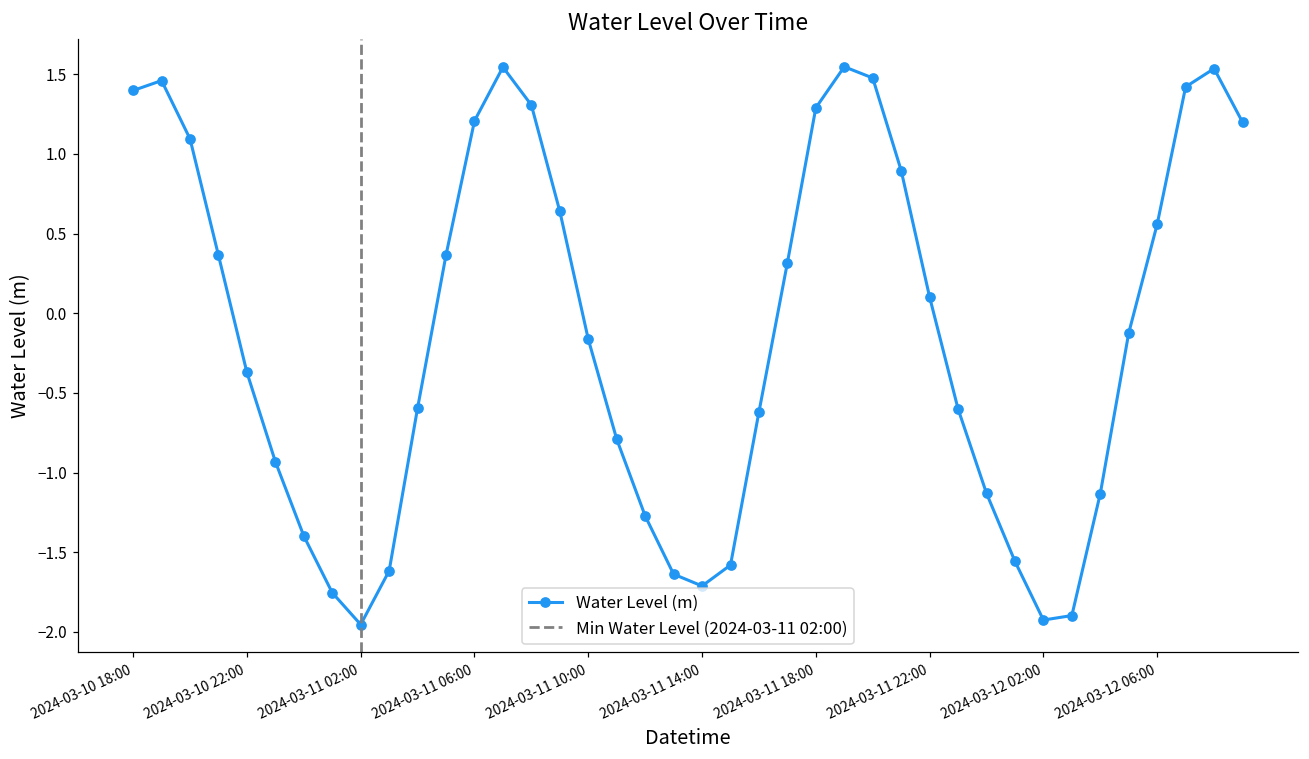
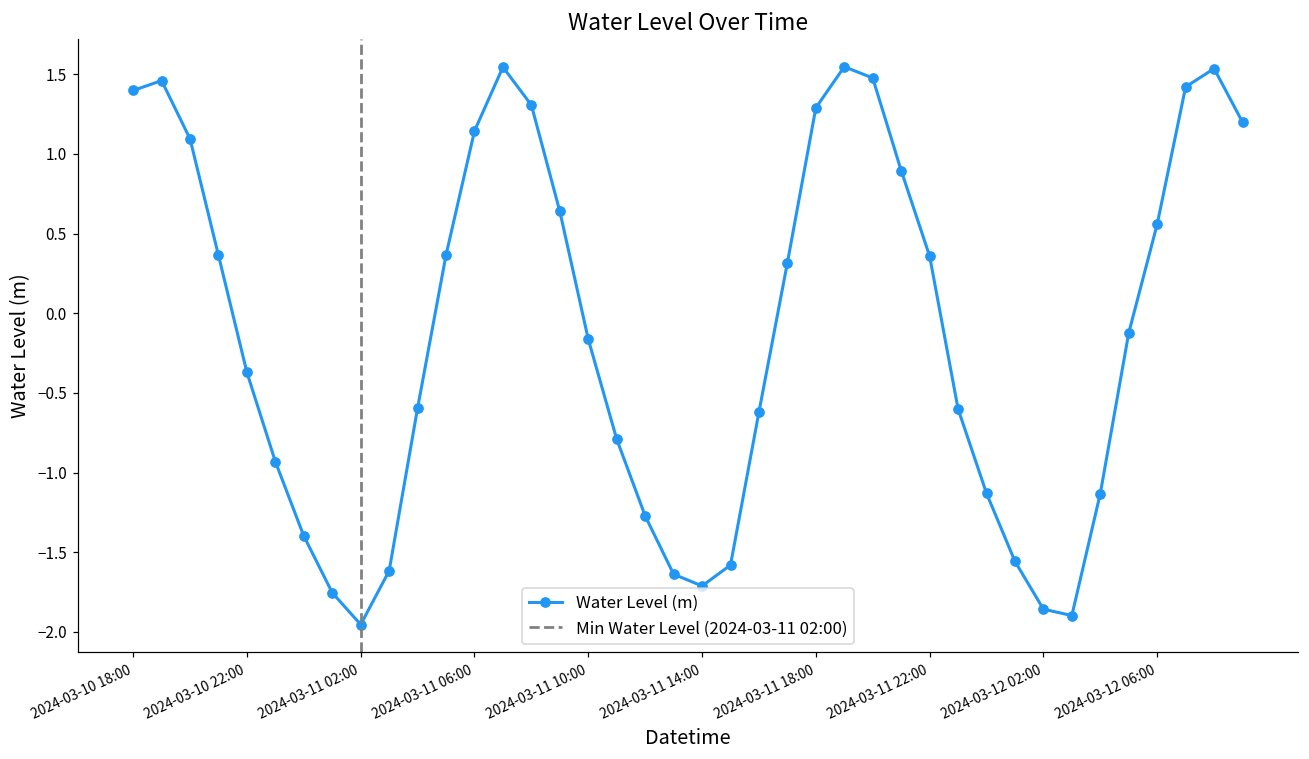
  {
    "2024-03-10 18:00": 1.40,
    "2024-03-10 22:00": -0.37,
    "2024-03-11 02:00": -1.95,
-   "2024-03-11 06:00": 1.21,
+   "2024-03-11 06:00": 1.14,
    "2024-03-11 10:00": -0.16,
    "2024-03-11 14:00": -1.71,
    "2024-03-11 18:00": 1.29,
-   "2024-03-11 22:00": 0.10,
-   "2024-03-12 02:00": -1.93,
+   "2024-03-11 22:00": 0.36,
+   "2024-03-12 02:00": -1.86,
    "2024-03-12 06:00": 0.56
  }
